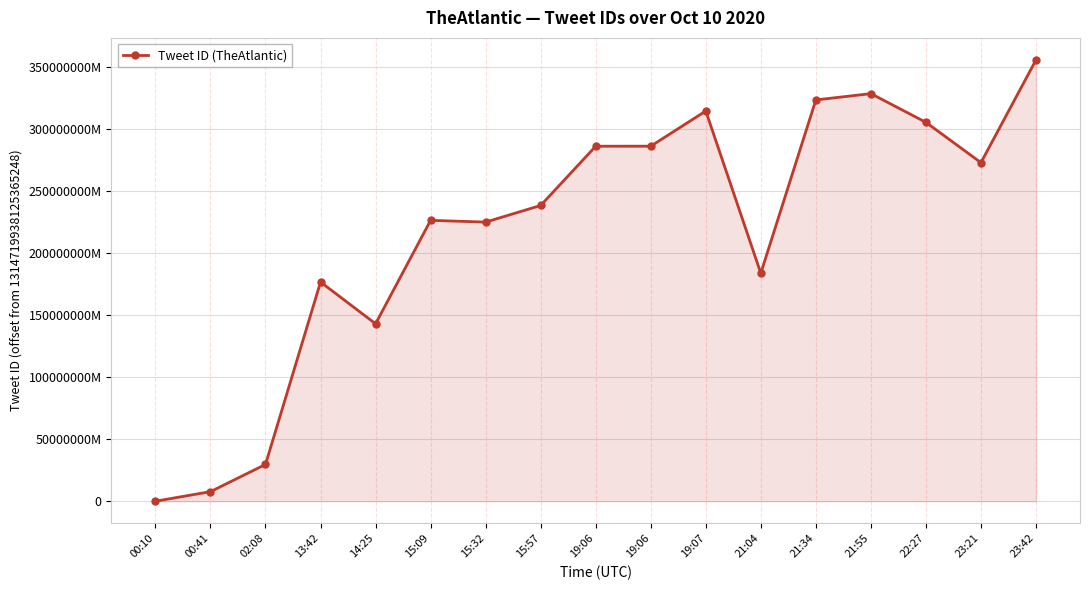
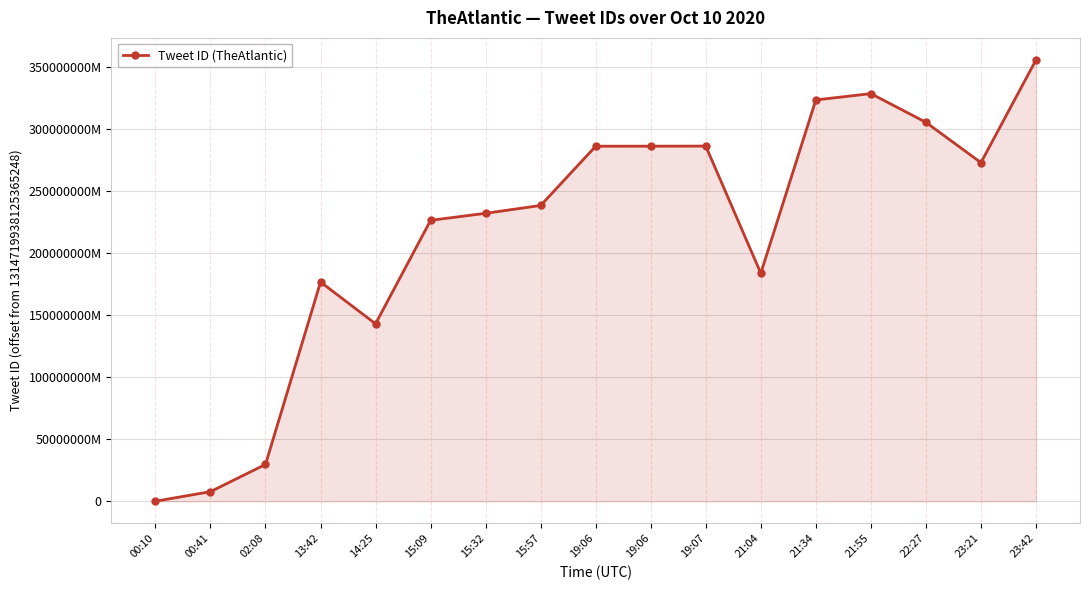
  {
    "00:10": 0,
    "00:41": 8000000000000,
    "02:08": 30000000000000,
    "13:42": 177000000000000,
    "14:25": 143000000000000,
    "15:09": 226000000000000,
-   "15:32": 225000000000000,
+   "15:32": 232000000000000,
    "15:57": 238000000000000,
-   "19:07": 314000000000000,
+   "19:07": 286000000000000,
    "21:04": 184000000000000,
    "21:34": 323000000000000,
    "21:55": 328000000000000,
    "22:27": 305000000000000,
    "23:21": 273000000000000,
    "23:42": 355000000000000
  }
